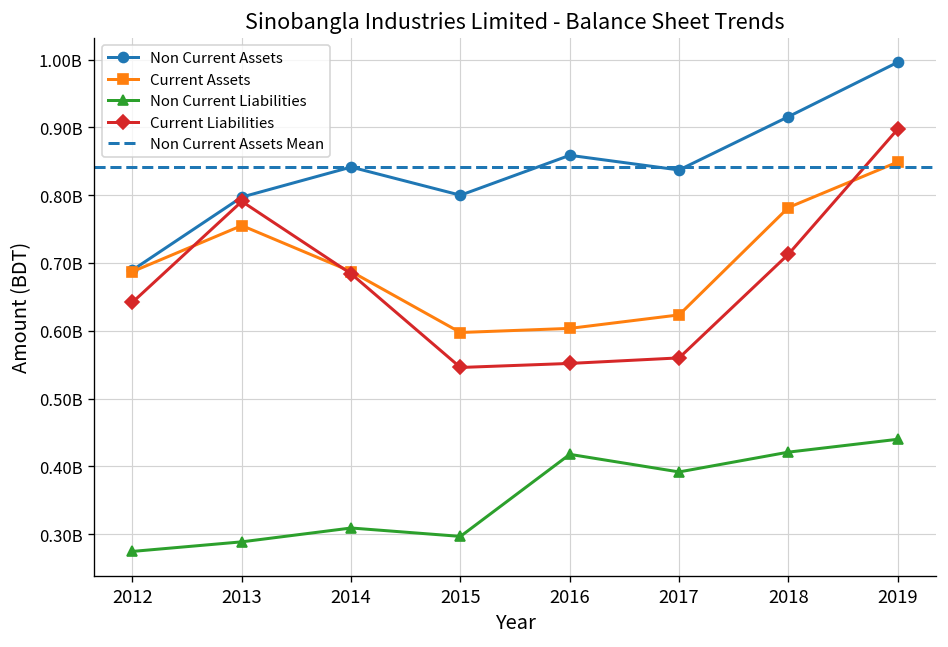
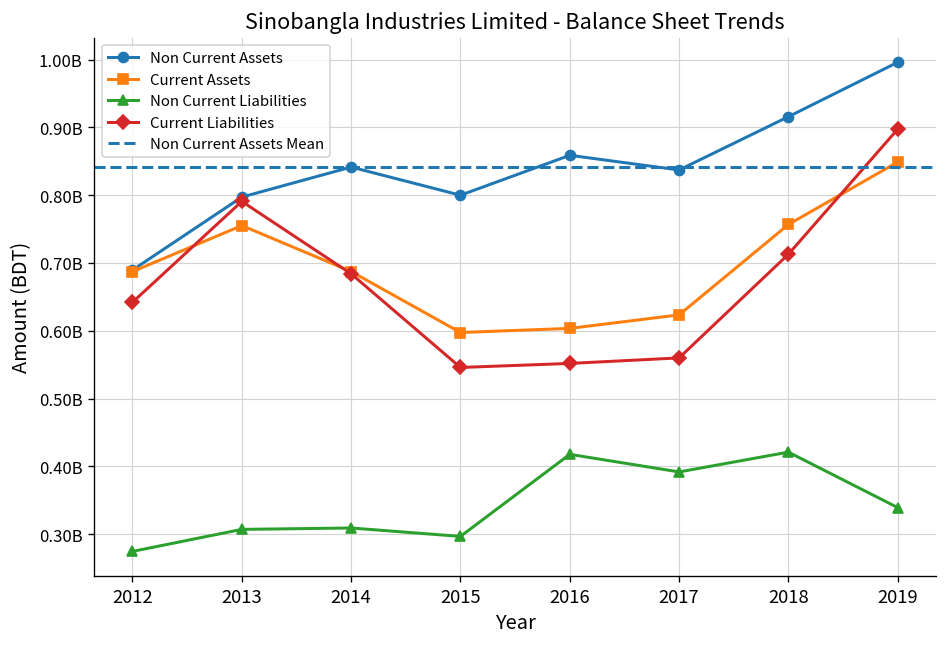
  {
    "Non Current Assets": {
      "2013": 800000000,
      "2014": 840000000,
      "2015": 800000000,
      "2016": 860000000,
      "2017": 840000000,
      "2018": 920000000,
      "2019": 1000000000
    },
    "Current Assets": {
      "2013": 760000000,
      "2015": 600000000,
      "2016": 600000000,
      "2017": 620000000,
-     "2018": 780000000,
+     "2018": 760000000,
      "2019": 850000000
    },
    "Non Current Liabilities": {
      "2012": 270000000,
-     "2013": 290000000,
+     "2013": 310000000,
      "2014": 310000000,
      "2015": 300000000,
      "2016": 420000000,
      "2017": 390000000,
      "2018": 420000000,
-     "2019": 440000000
+     "2019": 340000000
    },
    "Current Liabilities": {
      "2012": 640000000,
      "2013": 790000000,
      "2015": 550000000,
      "2016": 550000000,
      "2017": 560000000,
      "2018": 710000000,
      "2019": 900000000
    }
  }
